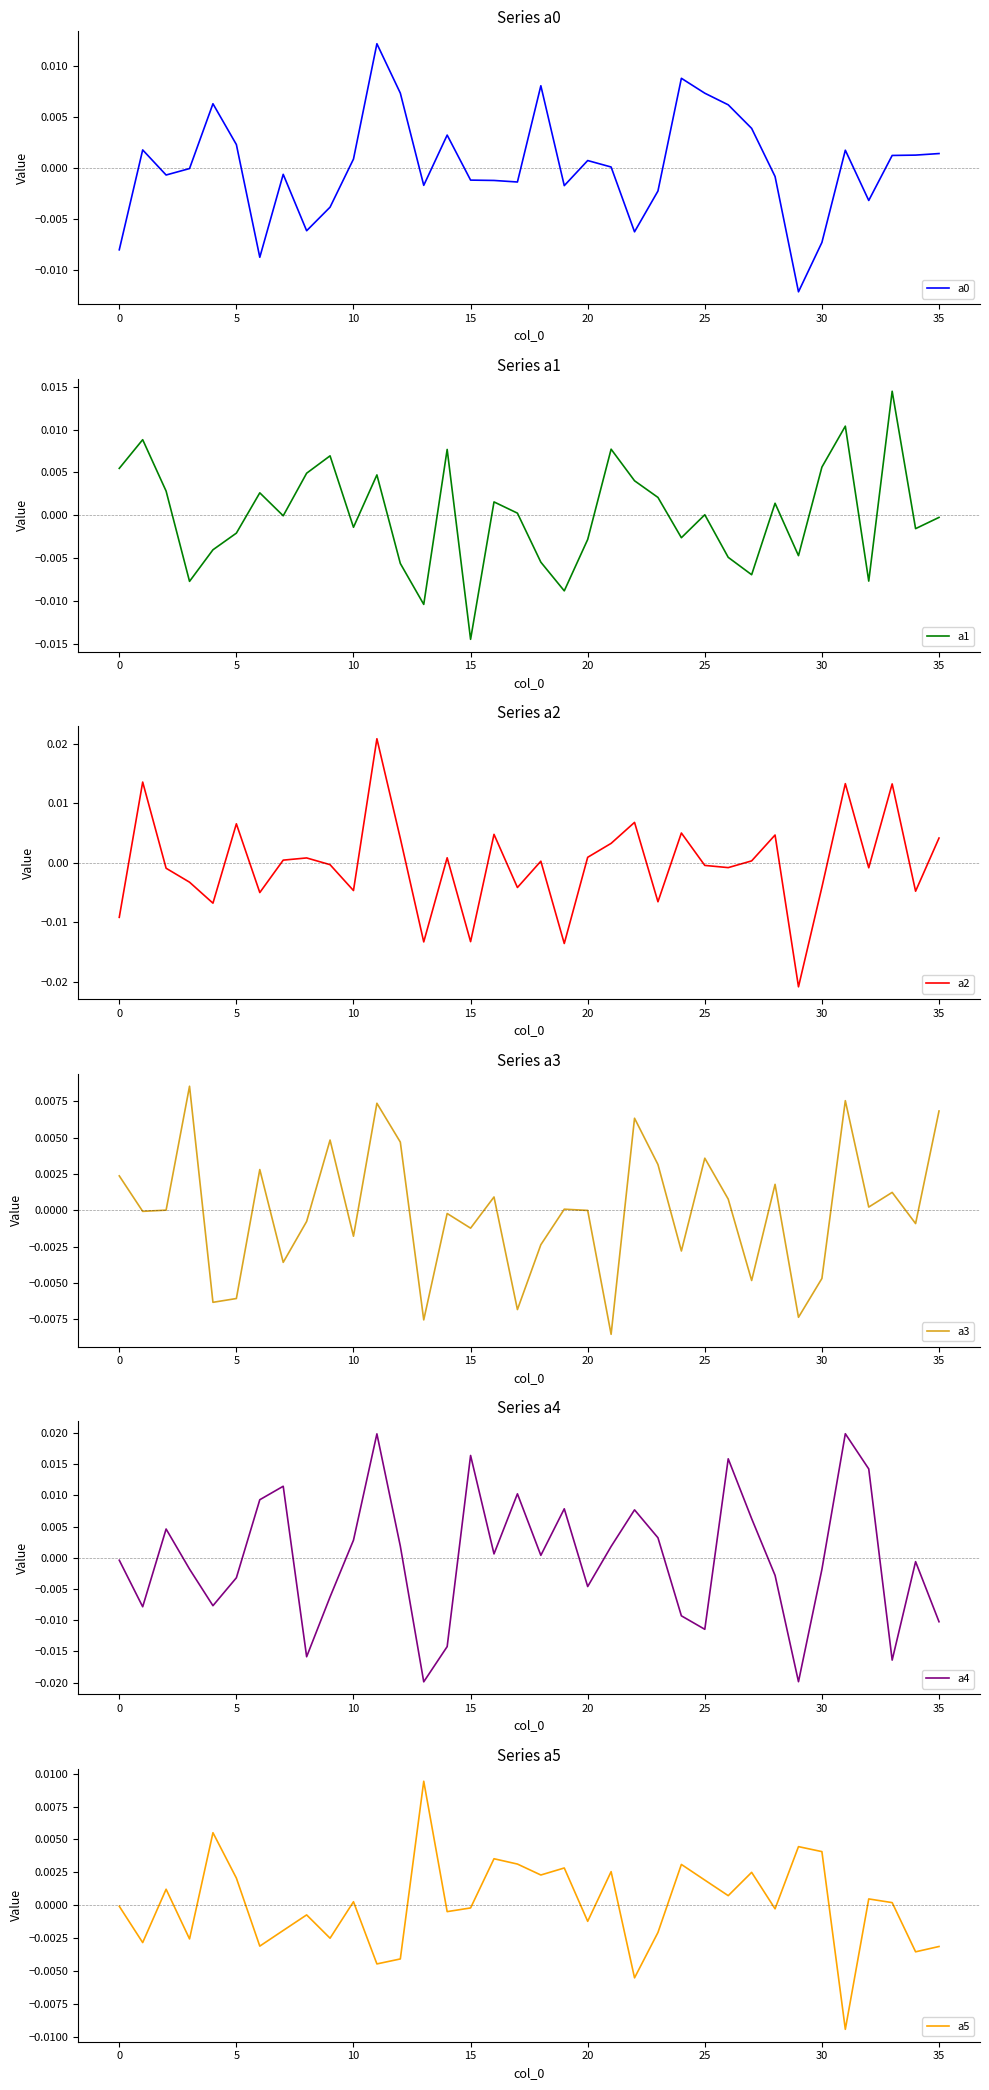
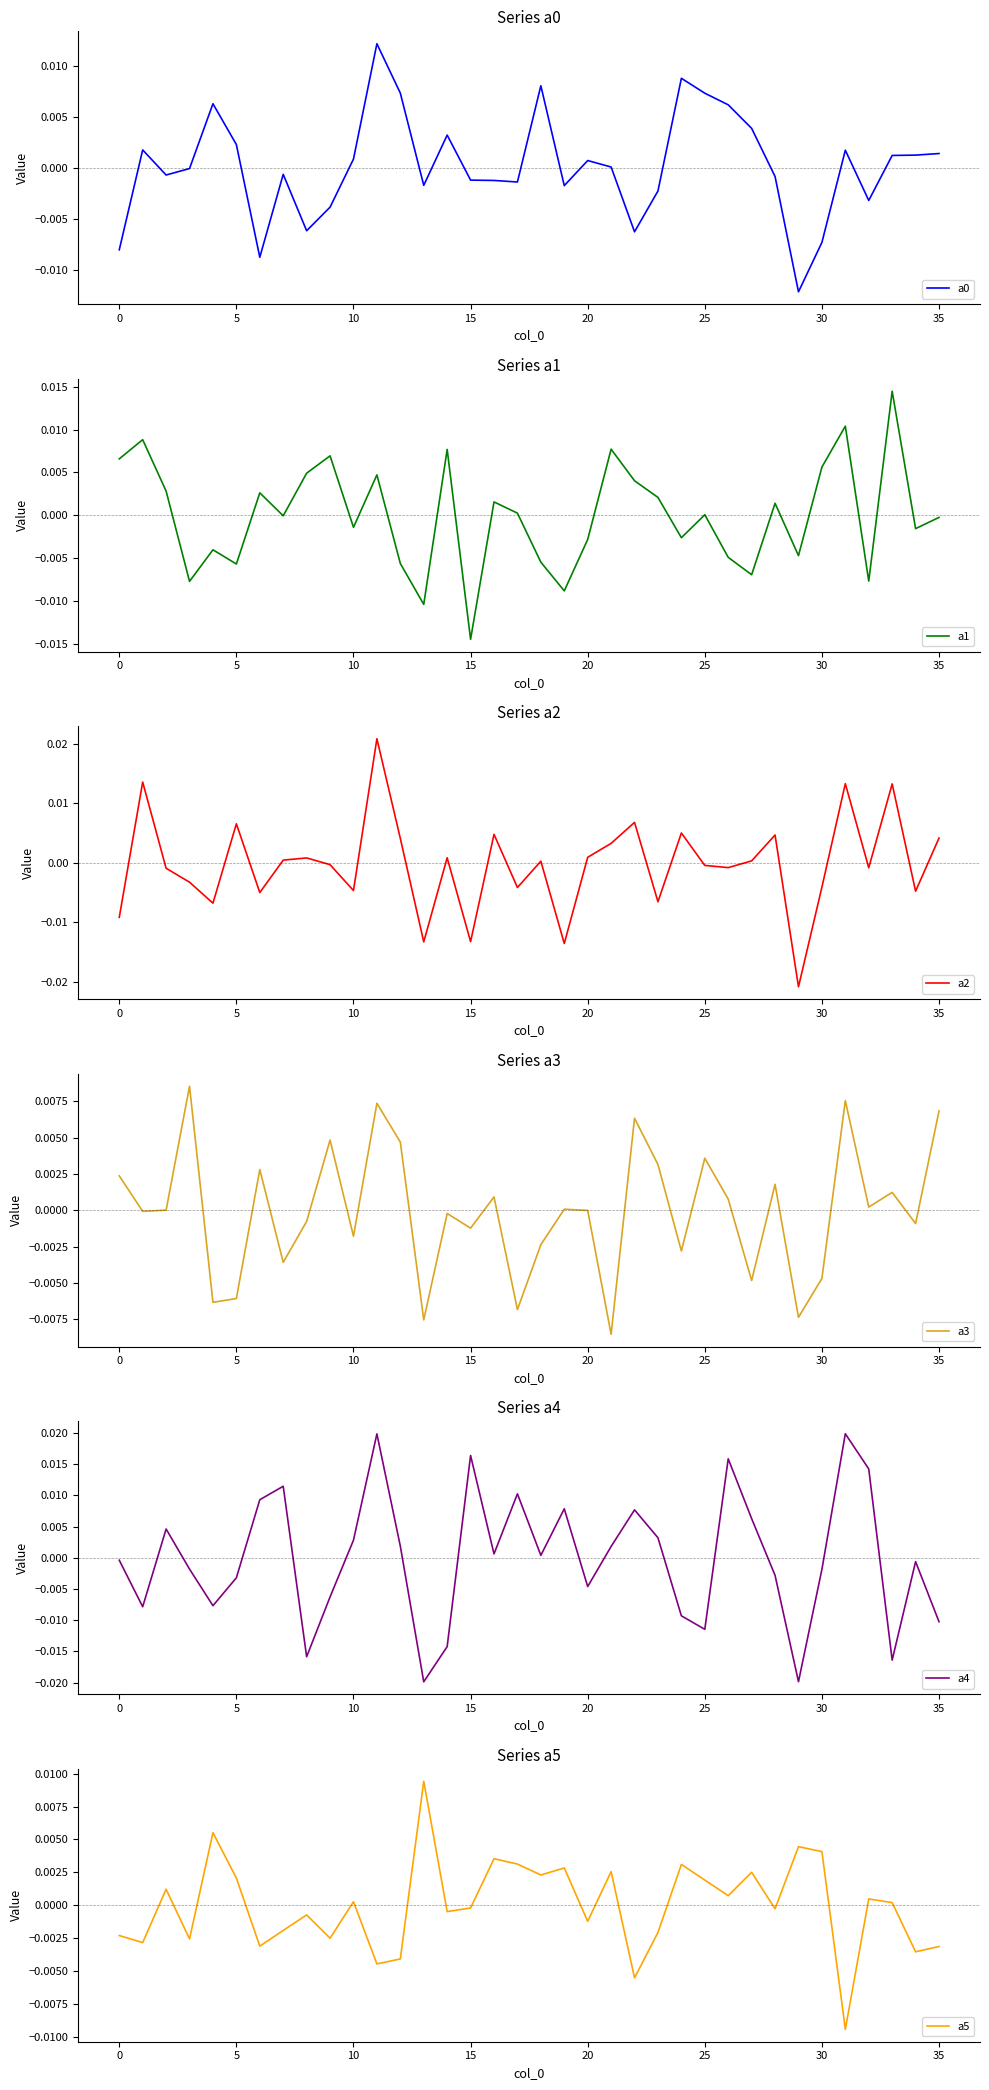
  {
    "Series a0": {
      "0": -0.0081,
      "5": 0.0023,
      "10": 0.0009,
      "15": -0.0012,
      "20": 0.0007,
      "25": 0.0073,
      "30": -0.0073,
      "35": 0.0014
    },
    "Series a1": {
-     "0": 0.005,
-     "5": -0.002,
+     "0": 0.007,
+     "5": -0.006,
      "10": -0.001,
      "15": -0.014,
      "20": -0.003,
      "25": 0.000,
      "30": 0.006,
      "35": 0.000
    },
    "Series a2": {
      "0": -0.009,
      "5": 0.007,
      "10": -0.005,
      "15": -0.013,
      "20": 0.001,
      "25": 0.000,
      "30": -0.004,
      "35": 0.004
    },
    "Series a3": {
      "0": 0.0024,
      "5": -0.0061,
      "10": -0.0018,
      "15": -0.0012,
      "20": 0.0000,
      "25": 0.0036,
      "30": -0.0047,
      "35": 0.0068
    },
    "Series a4": {
      "0": 0.000,
      "5": -0.003,
      "10": 0.003,
      "15": 0.016,
      "20": -0.005,
      "25": -0.011,
      "30": -0.002,
      "35": -0.010
    },
    "Series a5": {
-     "0": -0.0001,
+     "0": -0.0023,
      "5": 0.0021,
      "10": 0.0003,
      "15": -0.0002,
      "20": -0.0012,
      "25": 0.0019,
      "30": 0.0041,
      "35": -0.0031
    }
  }
